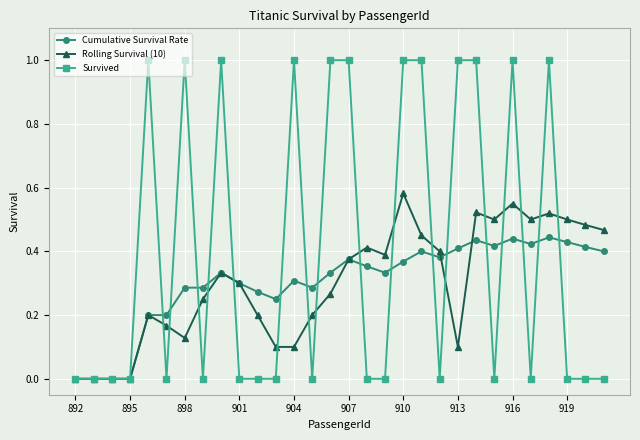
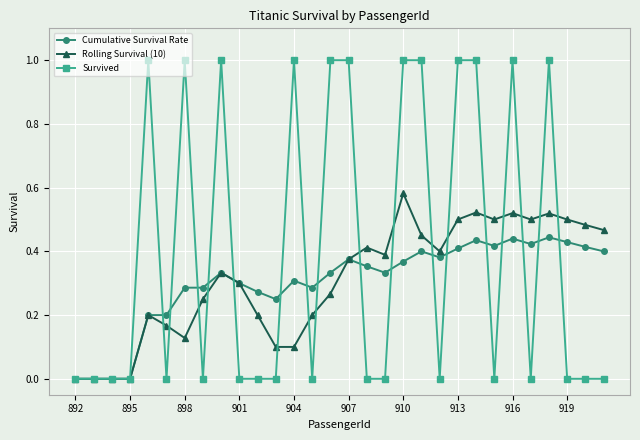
  {
    "Rolling Survival (10)": {
      "898": 0.13,
      "904": 0.10,
      "910": 0.58,
-     "913": 0.1,
-     "916": 0.55,
+     "913": 0.5,
+     "916": 0.52,
      "919": 0.50
    }
  }
